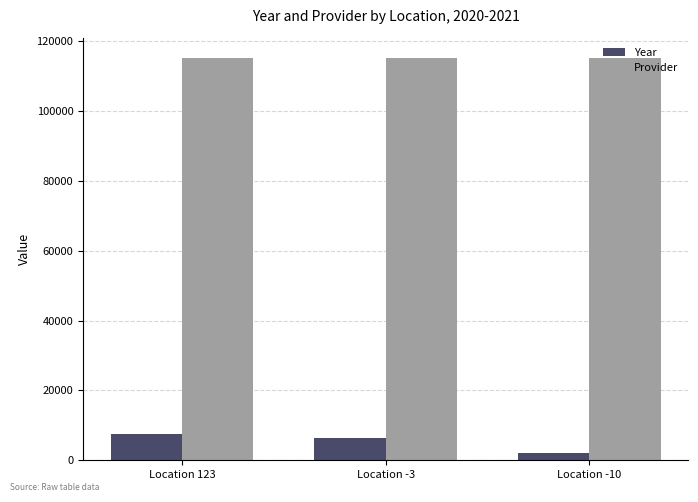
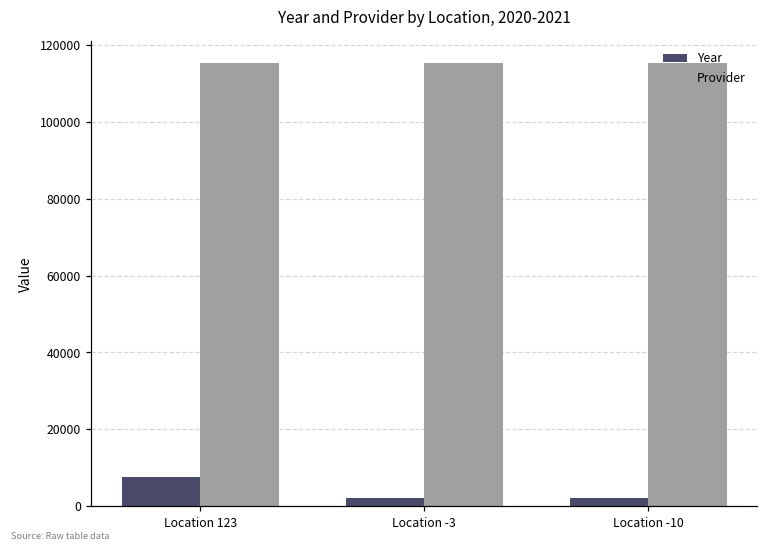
  {
    "Year": {
      "Location 123": 8000,
-     "Location -3": 6000,
+     "Location -3": 2000,
      "Location -10": 2000
    },
    "Provider": {
      "Location 123": 115000,
      "Location -3": 115000,
      "Location -10": 115000
    }
  }
